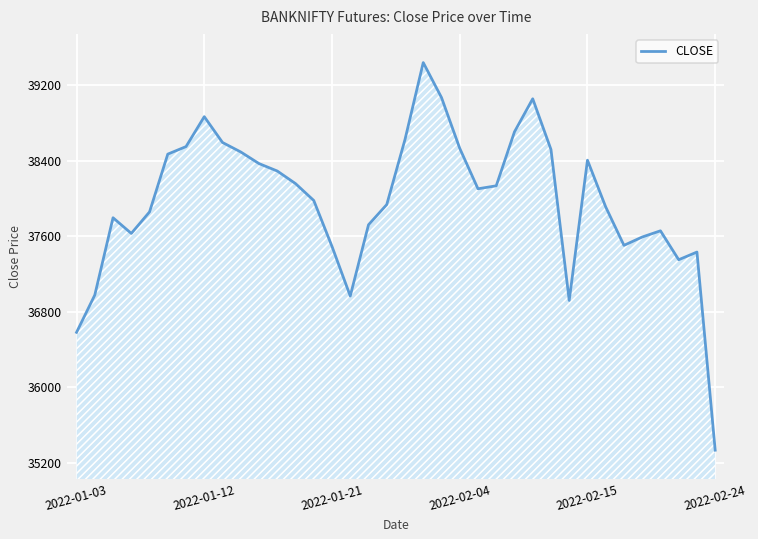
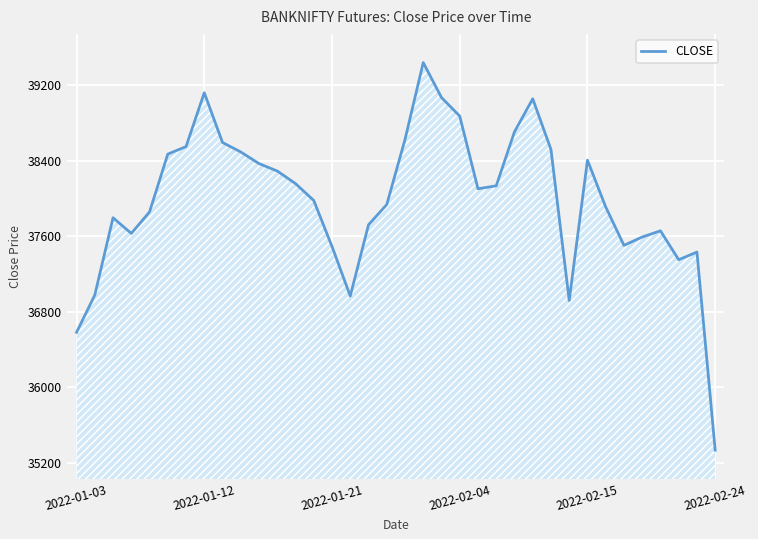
  {
    "2022-01-03": 36600,
-   "2022-01-12": 38900,
+   "2022-01-12": 39100,
    "2022-01-21": 37500,
-   "2022-02-04": 38500,
+   "2022-02-04": 38900,
    "2022-02-15": 38400,
    "2022-02-24": 35300
  }
